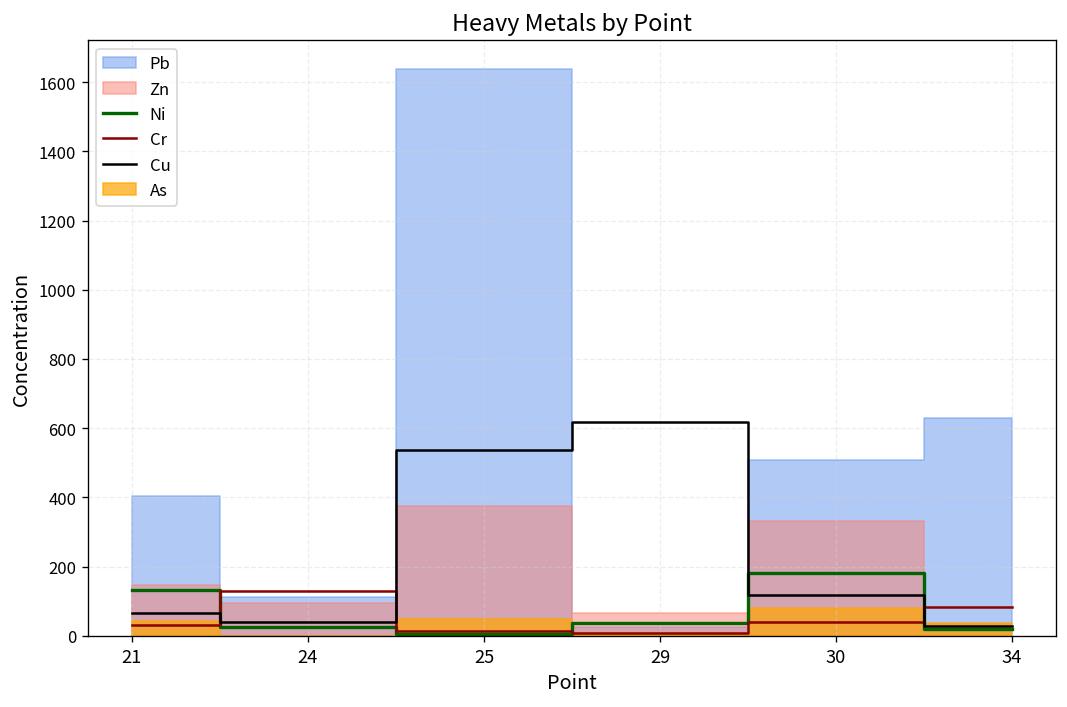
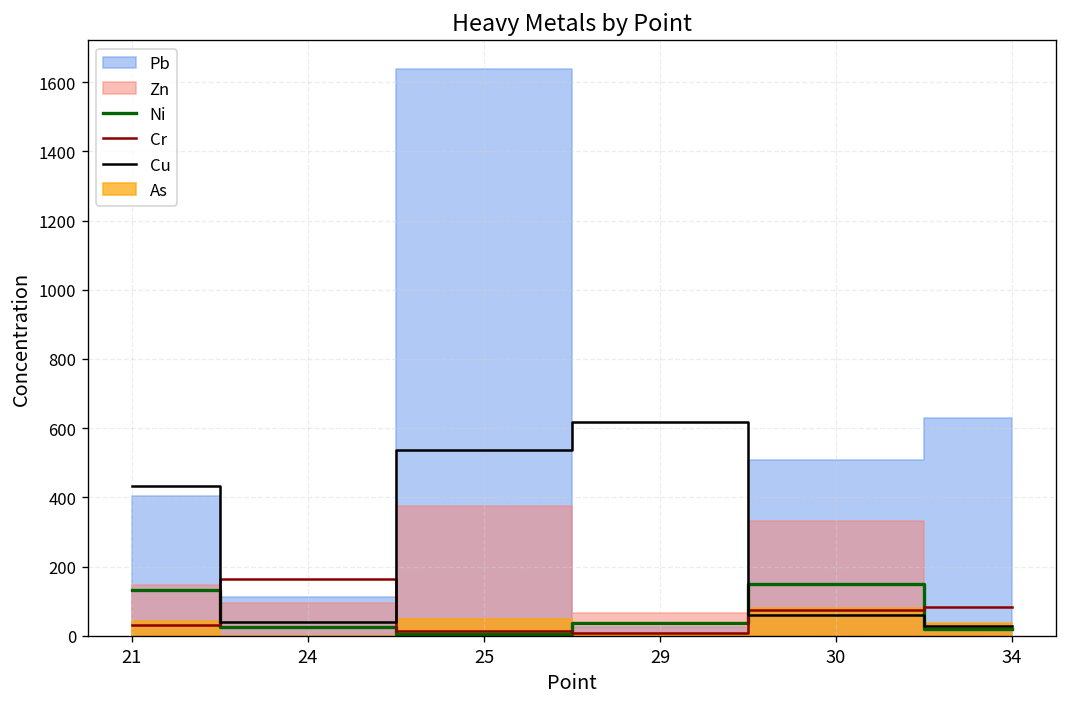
  {
    "Ni": {
      "21": 130,
      "24": 30,
      "25": 0,
      "29": 40,
-     "30": 180,
+     "30": 150,
      "34": 20
    },
    "Cr": {
      "21": 30,
-     "24": 130,
+     "24": 160,
      "25": 10,
      "29": 10,
-     "30": 40,
+     "30": 80,
      "34": 80
    },
    "Cu": {
-     "21": 70,
+     "21": 430,
      "24": 40,
      "25": 540,
      "29": 620,
-     "30": 120
+     "30": 60
    }
  }
